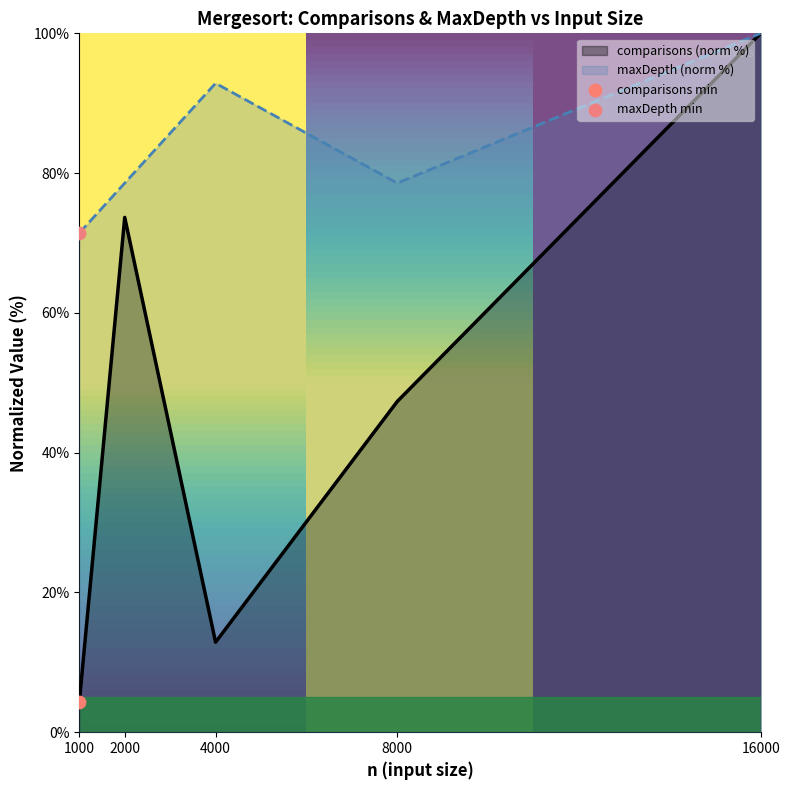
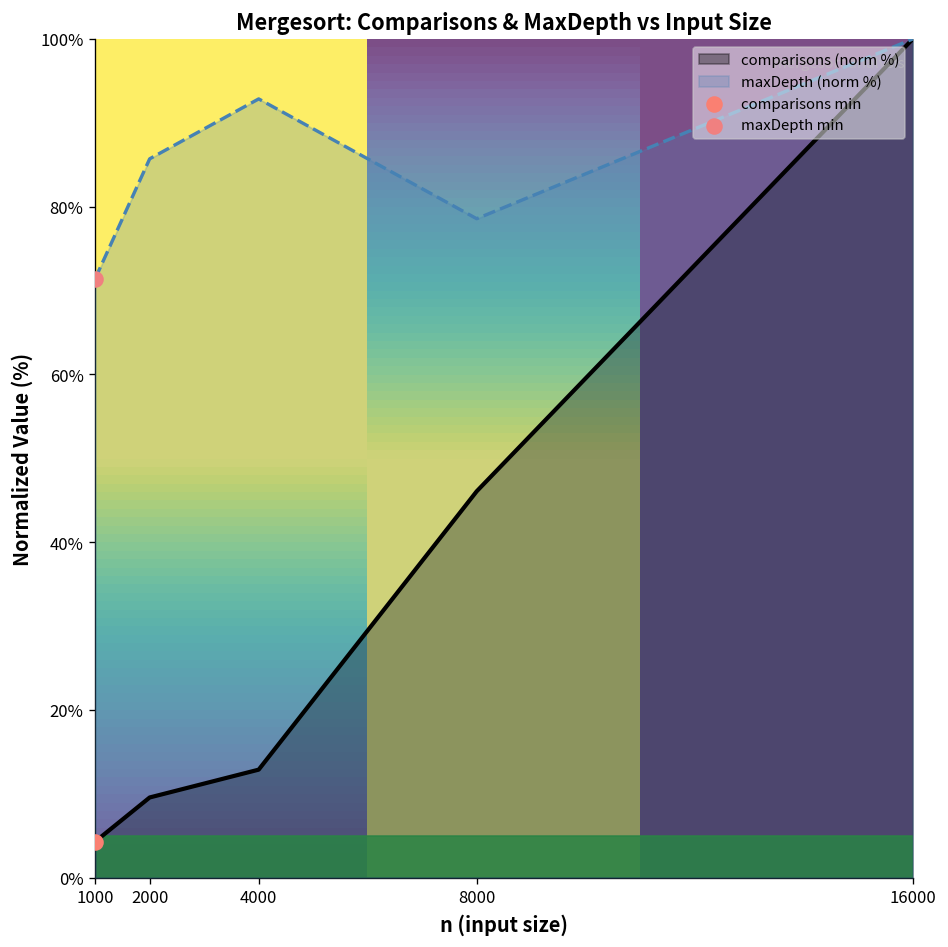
  {
    "comparisons (norm %)": {
-     "2000": "74%",
+     "2000": "10%",
      "4000": "13%",
-     "8000": "47%"
+     "8000": "46%"
    },
    "maxDepth (norm %)": {
-     "2000": "79%",
+     "2000": "86%",
      "4000": "93%",
      "8000": "79%"
    }
  }
